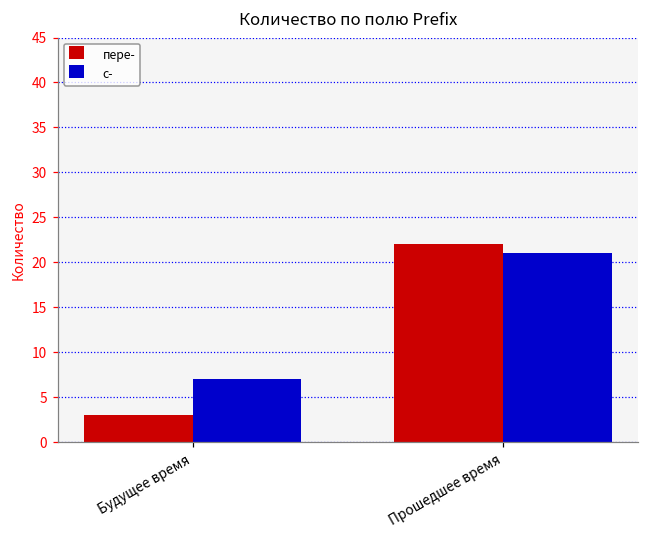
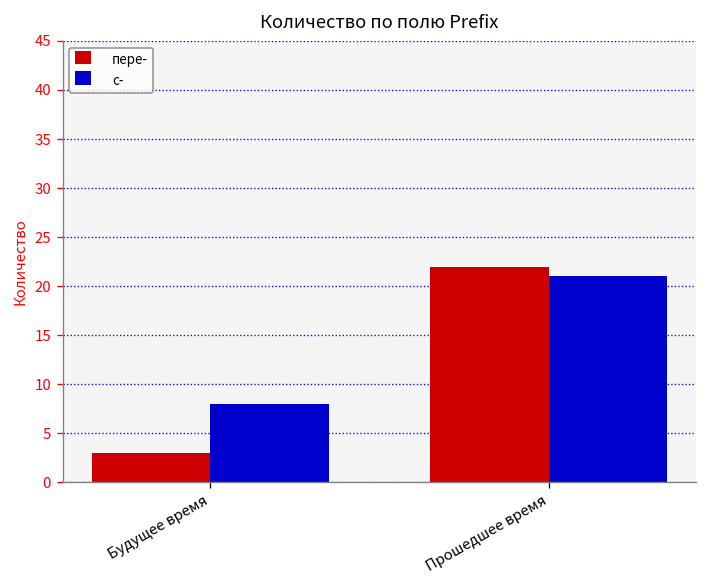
  {
    "пере-": {
      "Будущее время": 3,
      "Прошедшее время": 22
    },
    "с-": {
-     "Будущее время": 7,
+     "Будущее время": 8,
      "Прошедшее время": 21
    }
  }
